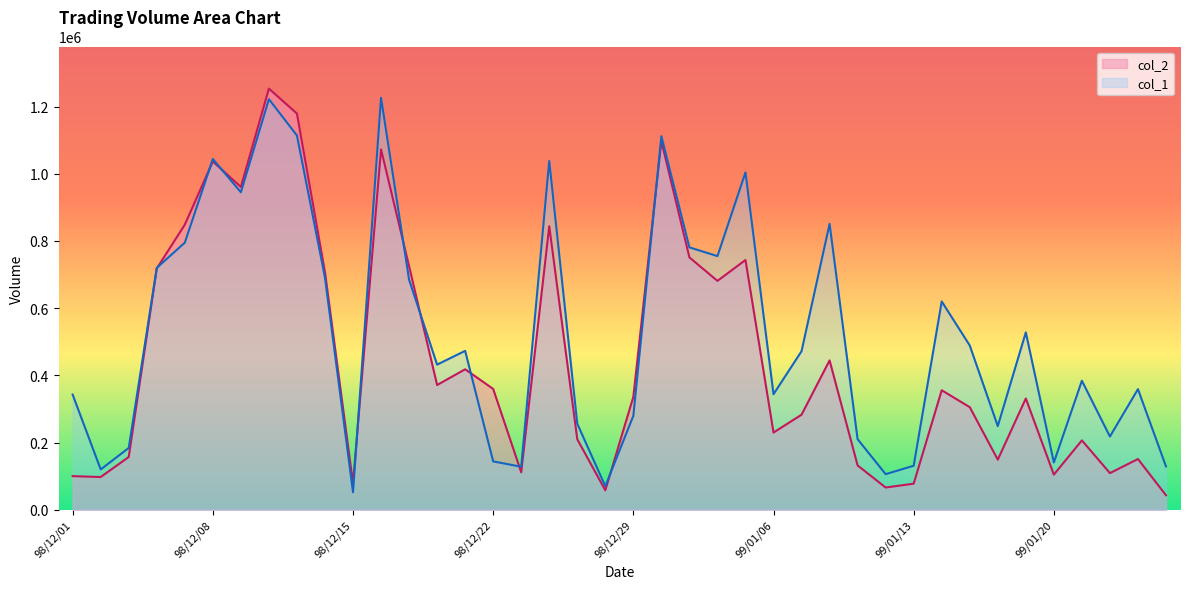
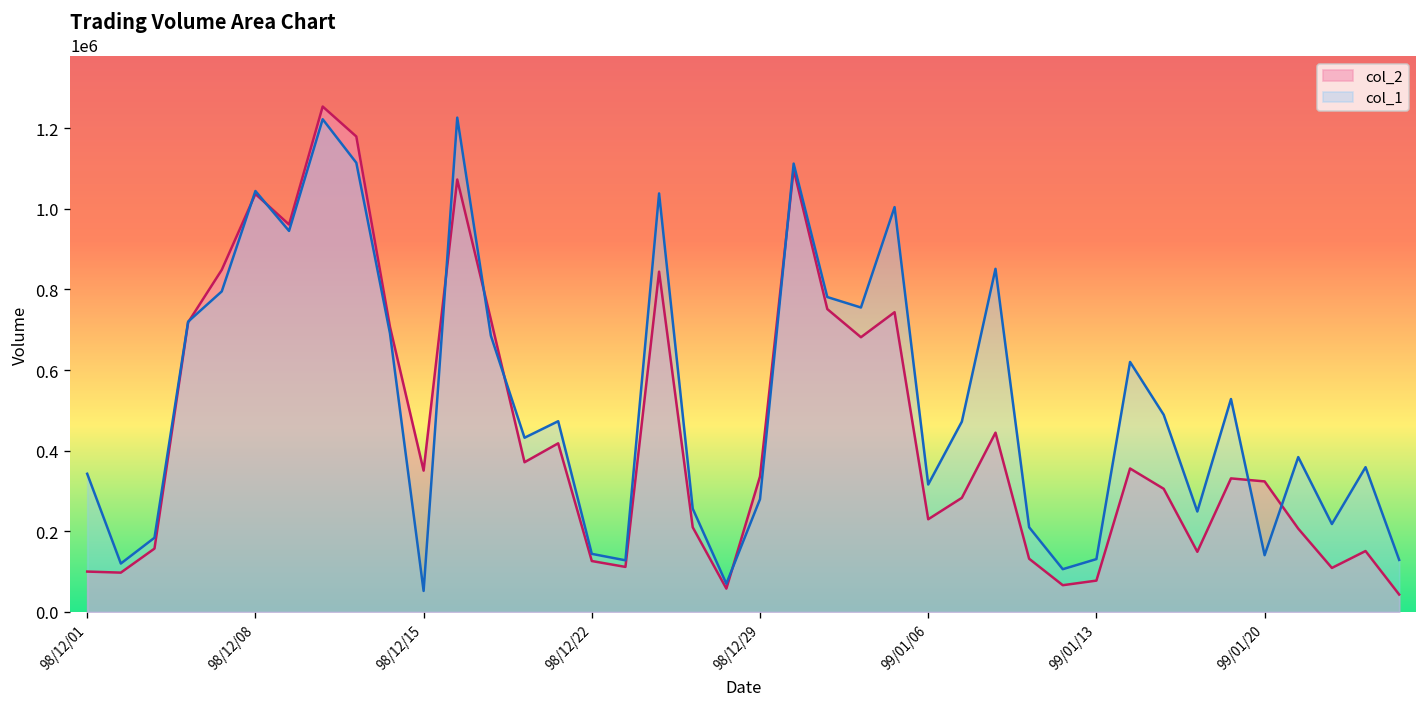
  {
    "col_2": {
      "98/12/01": 100000,
-     "98/12/15": 80000,
-     "98/12/22": 360000,
+     "98/12/15": 350000,
+     "98/12/22": 130000,
      "98/12/29": 340000,
      "99/01/06": 230000,
      "99/01/13": 80000,
-     "99/01/20": 100000
+     "99/01/20": 320000
    },
    "col_1": {
      "98/12/01": 340000,
      "98/12/15": 50000,
      "98/12/22": 140000,
      "98/12/29": 280000,
-     "99/01/06": 340000,
+     "99/01/06": 320000,
      "99/01/13": 130000,
      "99/01/20": 140000
    }
  }
